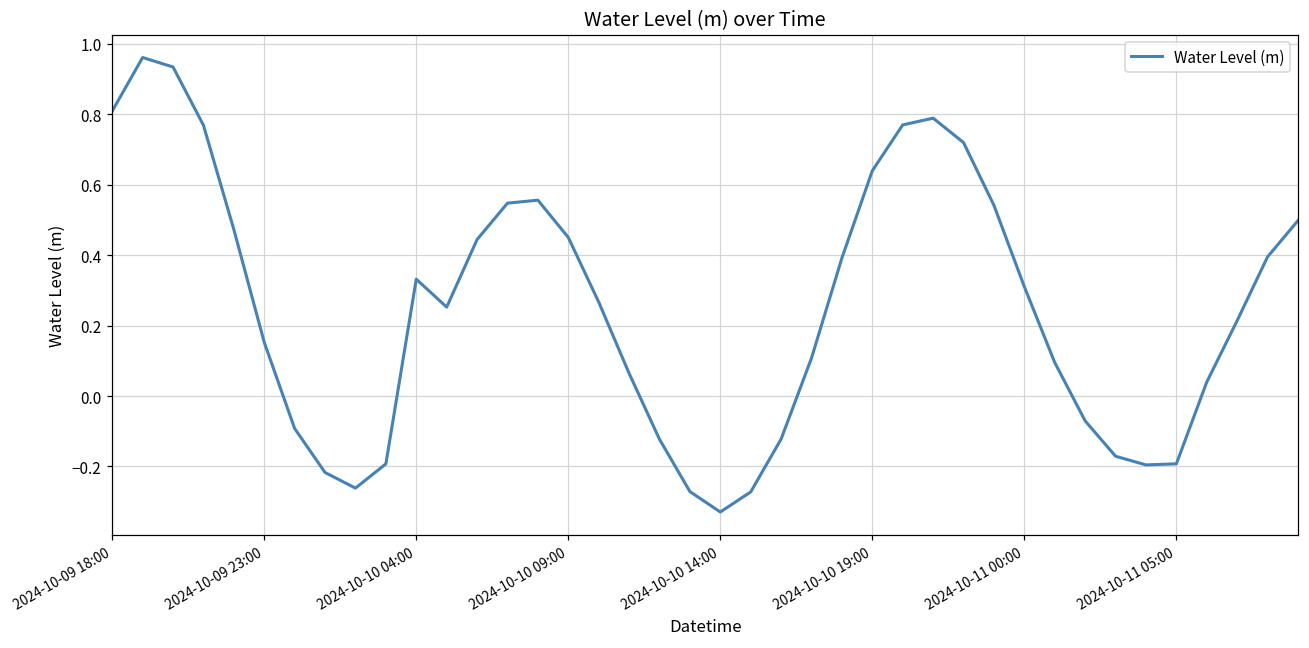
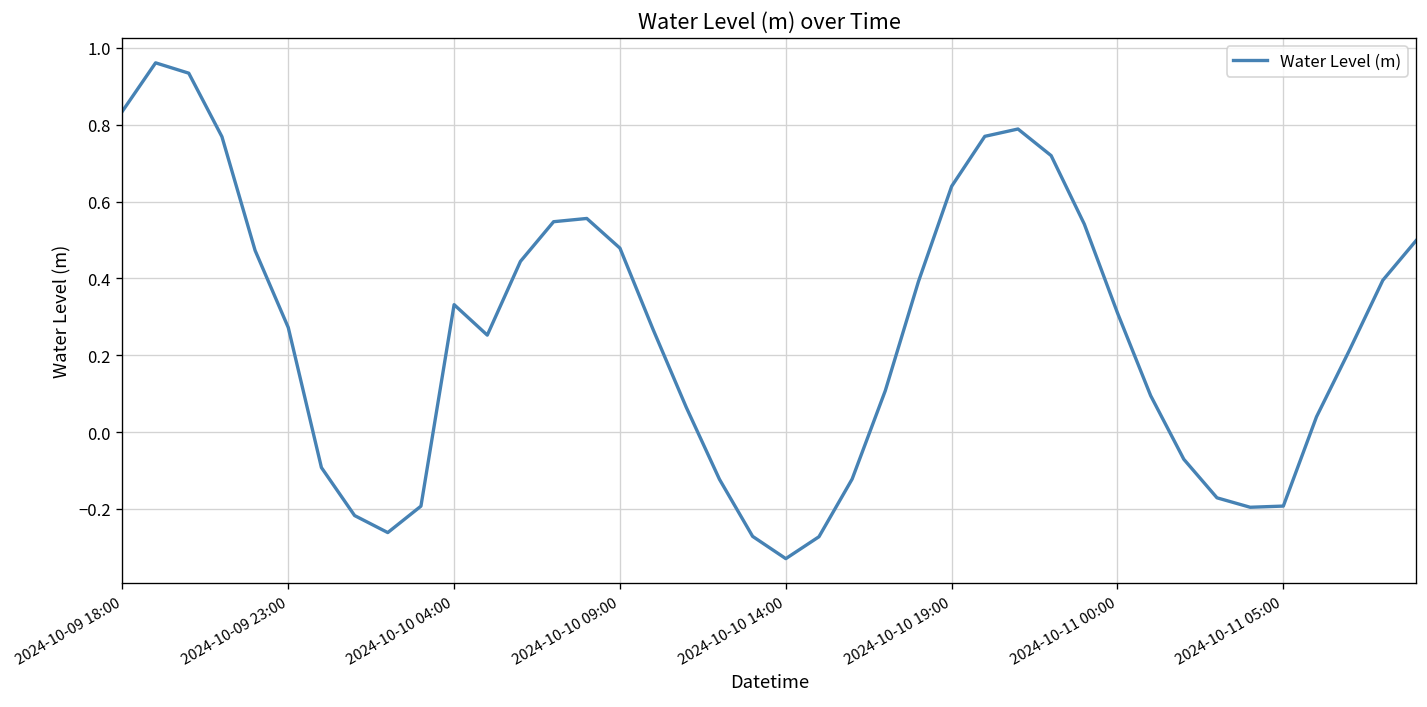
  {
-   "2024-10-09 18:00": 0.81,
-   "2024-10-09 23:00": 0.15,
+   "2024-10-09 18:00": 0.84,
+   "2024-10-09 23:00": 0.27,
    "2024-10-10 04:00": 0.33,
-   "2024-10-10 09:00": 0.45,
+   "2024-10-10 09:00": 0.48,
    "2024-10-10 14:00": -0.33,
    "2024-10-10 19:00": 0.64,
    "2024-10-11 00:00": 0.31,
    "2024-10-11 05:00": -0.19
  }
